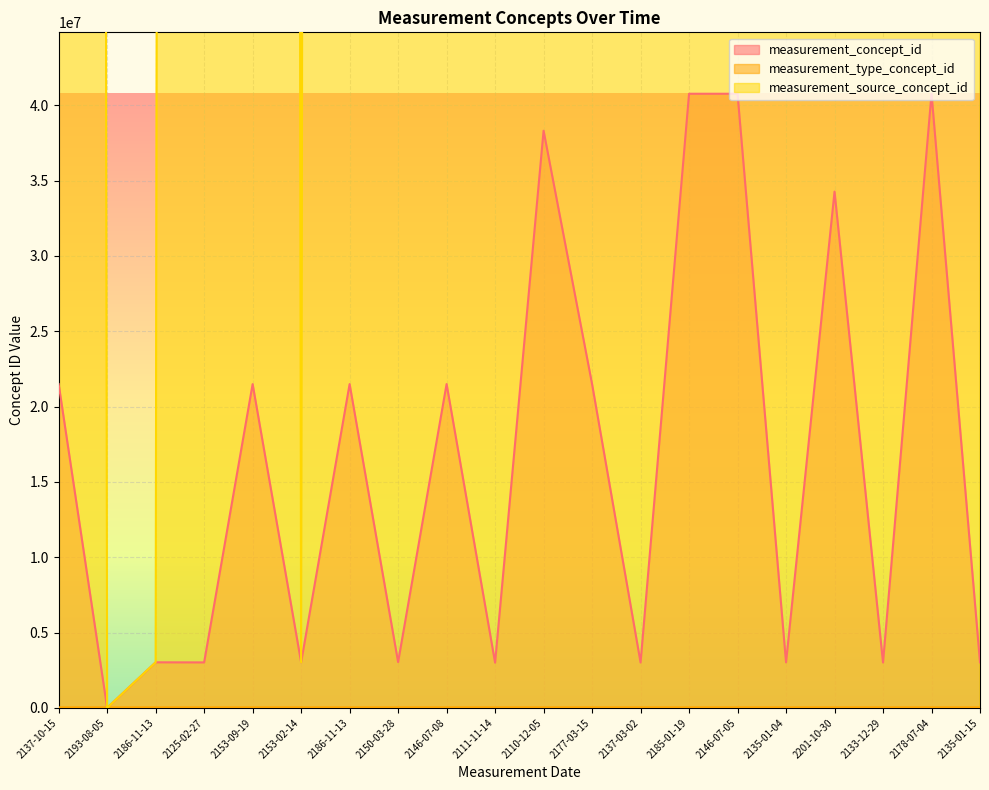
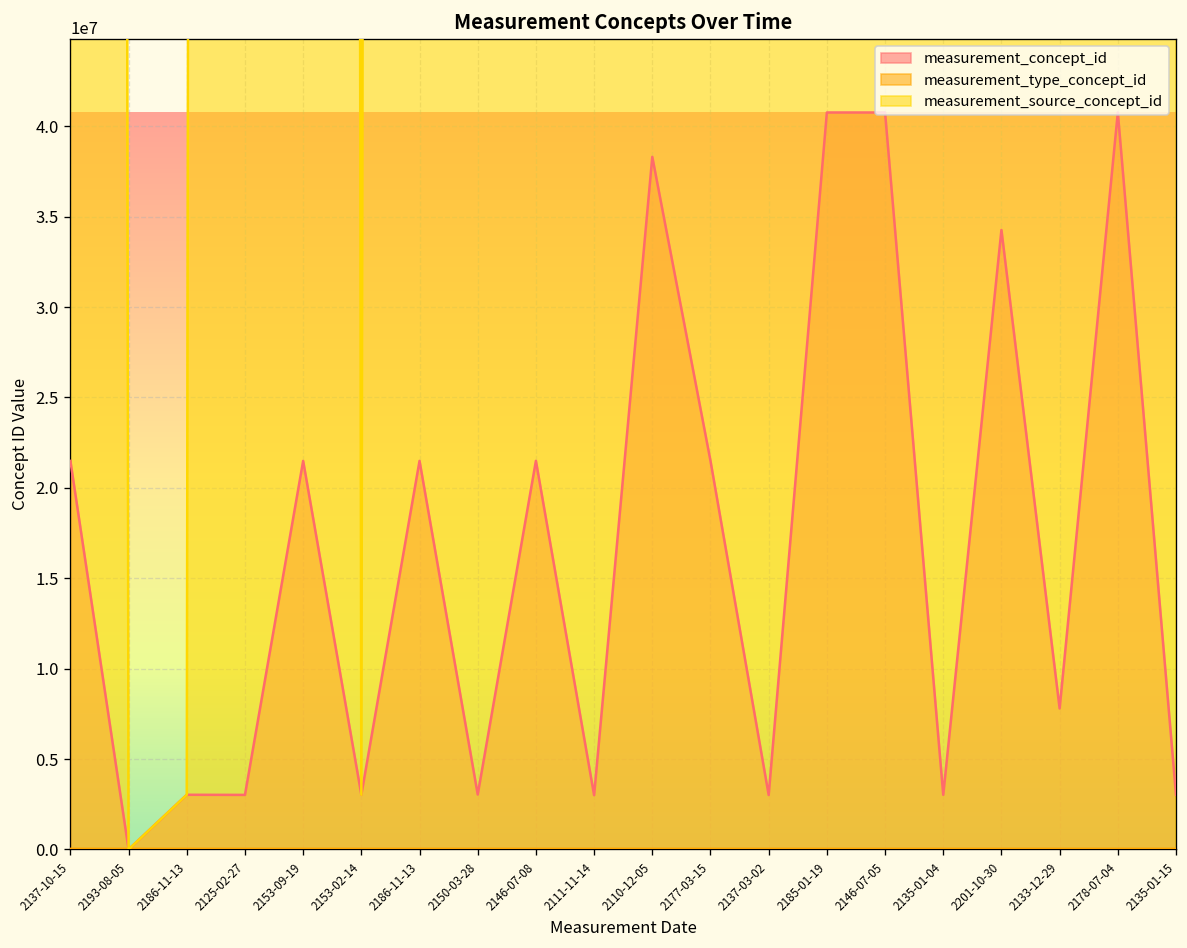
  {
    "measurement_concept_id": {
      "2137-10-15": 21500000,
      "2125-02-27": 3000000,
      "2153-09-19": 21500000,
      "2150-03-28": 3000000,
      "2146-07-08": 21500000,
      "2111-11-14": 3000000,
      "2110-12-05": 38300000,
      "2177-03-15": 21500000,
      "2137-03-02": 3000000,
      "2185-01-19": 40800000,
      "2135-01-04": 3000000,
      "2201-10-30": 34300000,
-     "2133-12-29": 3000000,
+     "2133-12-29": 7800000,
      "2135-01-15": 3000000
    }
  }
